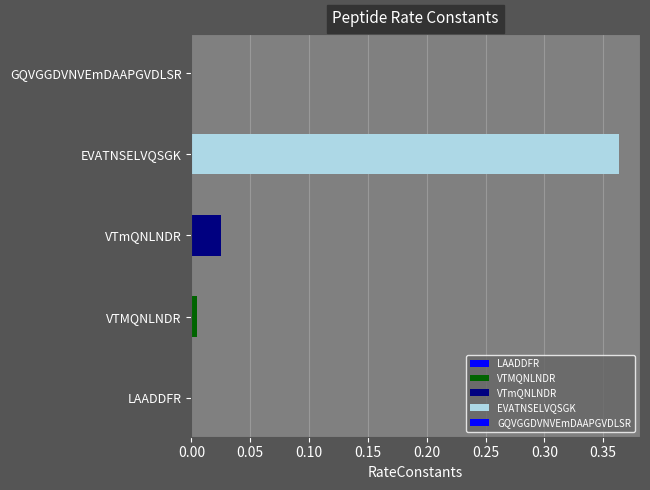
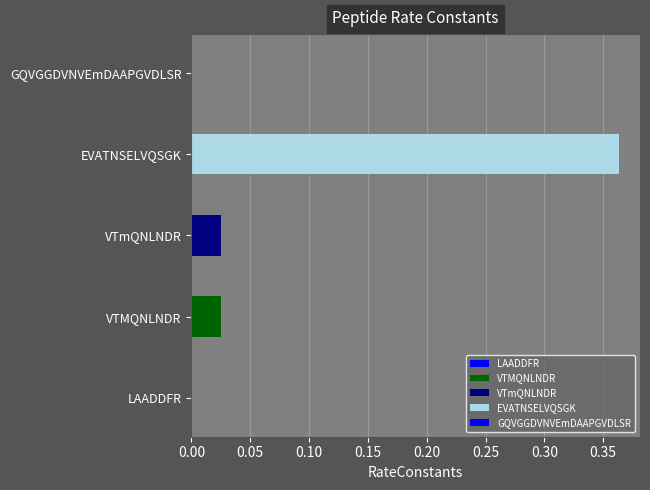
  {
    "GQVGGDVNVEmDAAPGVDLSR": 0.000,
    "EVATNSELVQSGK": 0.363,
    "VTmQNLNDR": 0.025,
-   "VTMQNLNDR": 0.004,
+   "VTMQNLNDR": 0.025,
    "LAADDFR": 0.000
  }
